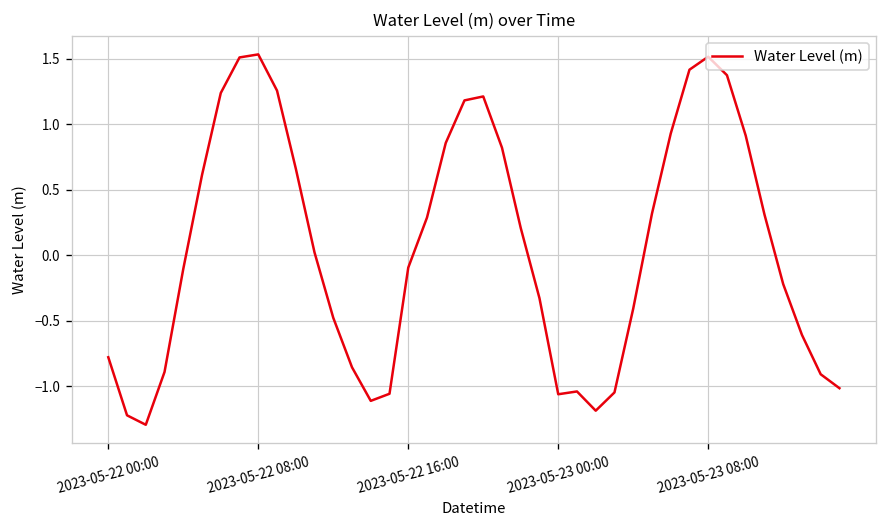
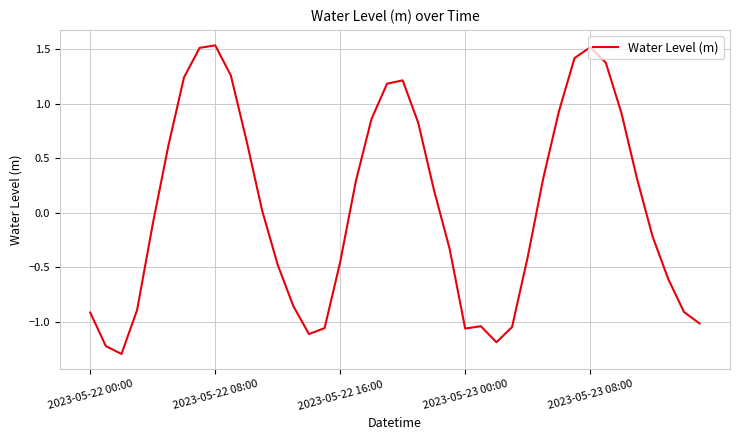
  {
-   "2023-05-22 00:00": -0.78,
+   "2023-05-22 00:00": -0.91,
    "2023-05-22 08:00": 1.53,
-   "2023-05-22 16:00": -0.09,
+   "2023-05-22 16:00": -0.45,
    "2023-05-23 00:00": -1.06
  }
